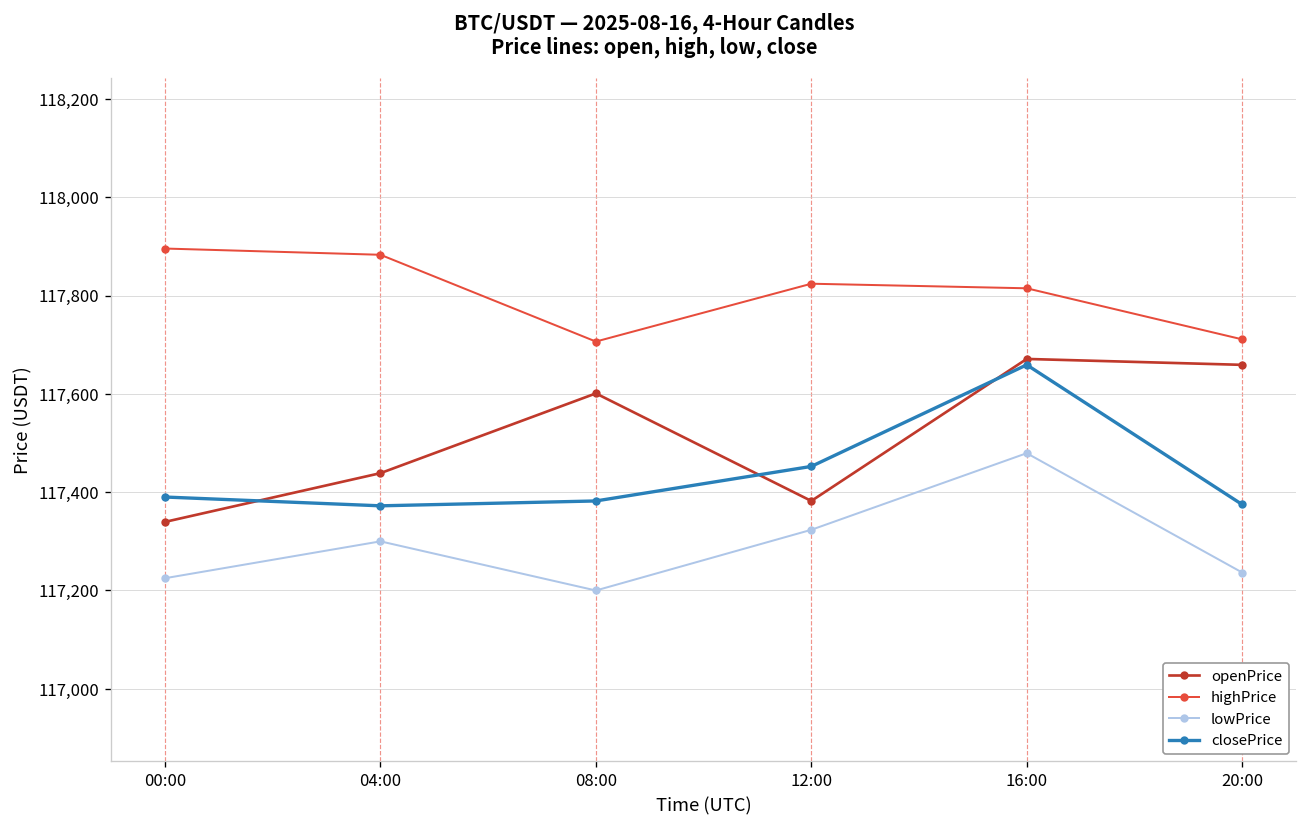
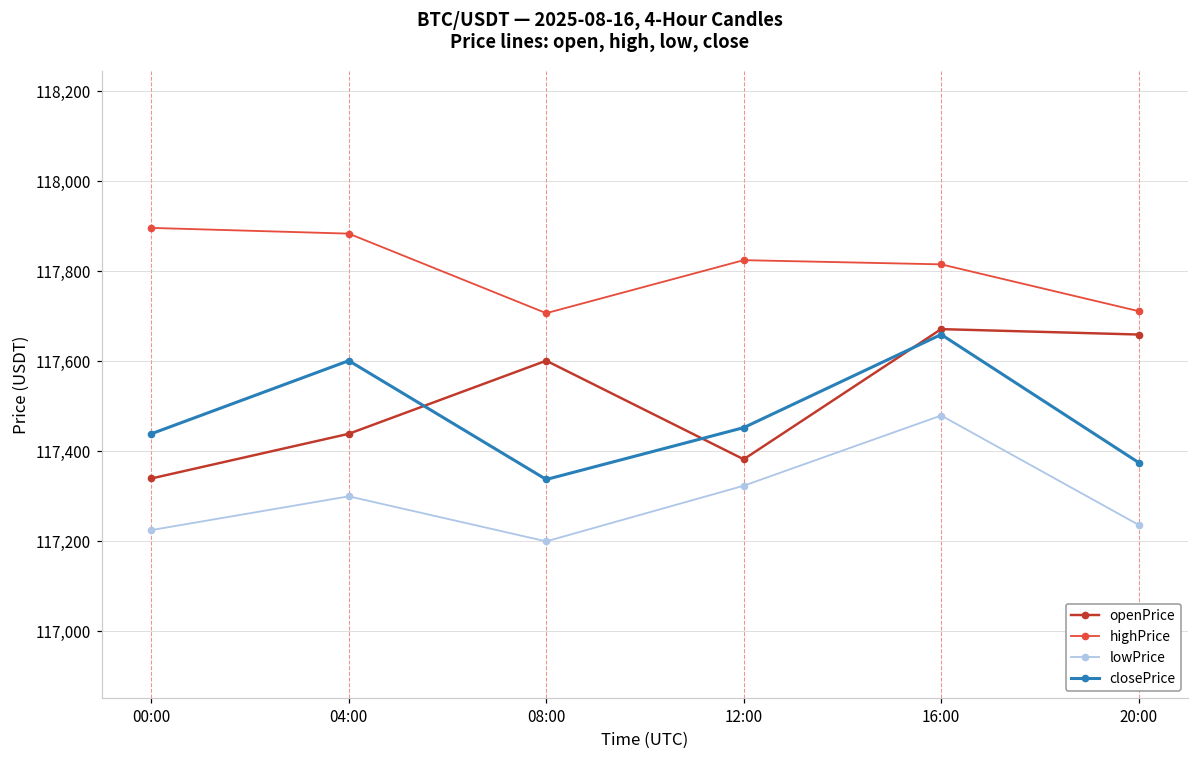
  {
    "lowPrice": {
      "00:00": "117,230",
      "04:00": "117,300",
      "08:00": "117,200",
      "12:00": "117,320",
      "16:00": "117,480",
      "20:00": "117,240"
    },
    "closePrice": {
-     "00:00": "117,390",
-     "04:00": "117,370",
-     "08:00": "117,380",
+     "00:00": "117,440",
+     "04:00": "117,600",
+     "08:00": "117,340",
      "12:00": "117,450",
      "16:00": "117,660",
      "20:00": "117,380"
    }
  }
